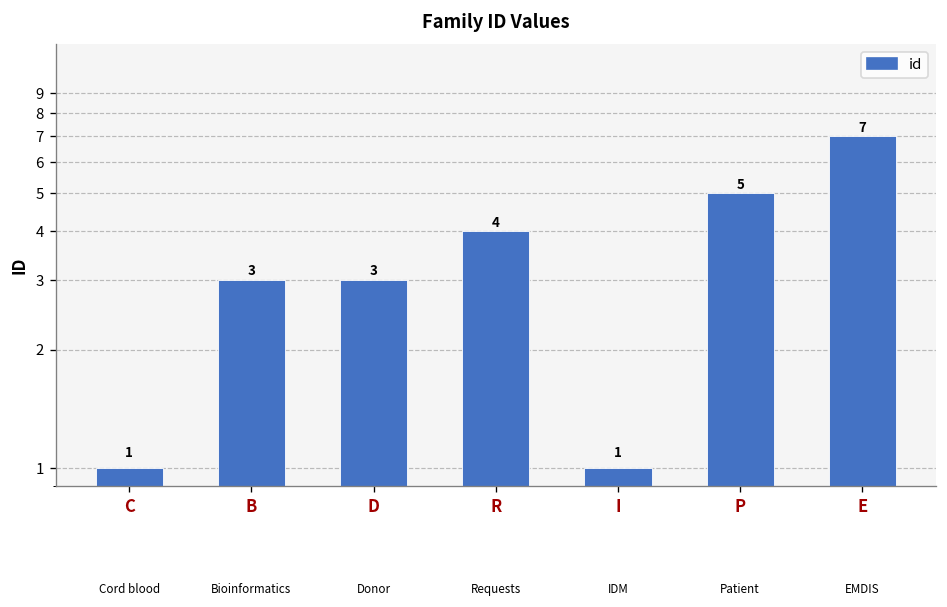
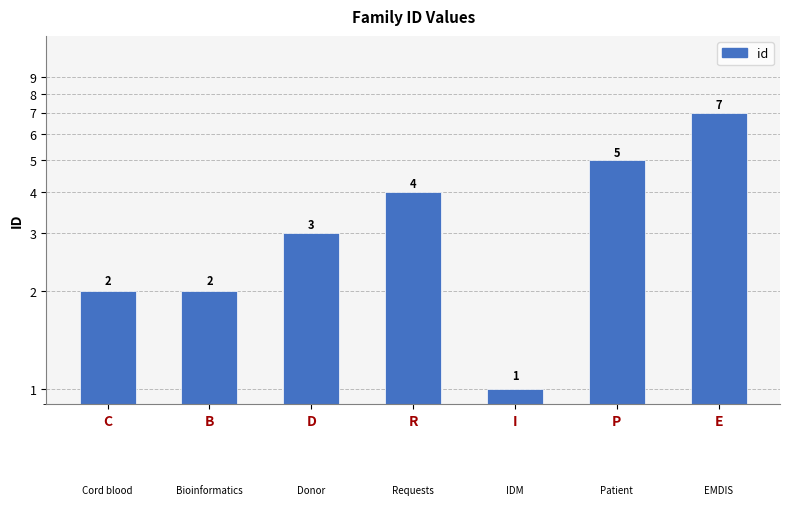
  {
-   "C": 1,
-   "B": 3,
+   "C": 2,
+   "B": 2,
    "D": 3,
    "R": 4,
    "I": 1,
    "P": 5,
    "E": 7
  }
